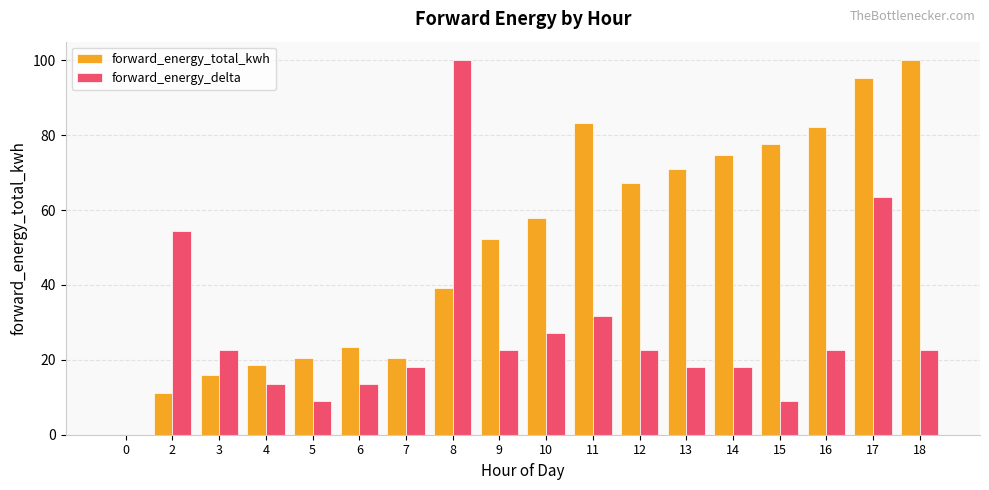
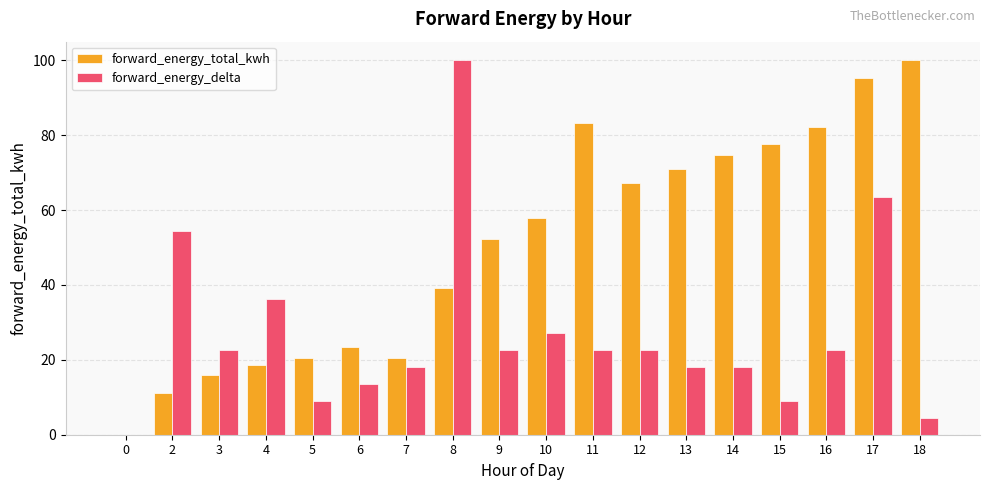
  {
    "forward_energy_total_kwh": {
      "0": 0,
      "2": 11,
      "3": 16,
      "4": 19,
      "5": 21,
      "6": 23,
      "7": 21,
      "8": 39,
      "9": 52,
      "10": 58,
      "11": 83,
      "12": 67,
      "13": 71,
      "14": 75,
      "15": 78,
      "16": 82,
      "17": 95,
      "18": 100
    },
    "forward_energy_delta": {
      "0": 0,
      "2": 55,
      "3": 23,
-     "4": 14,
+     "4": 36,
      "5": 9,
      "6": 14,
      "7": 18,
      "8": 100,
      "9": 23,
      "10": 27,
-     "11": 32,
+     "11": 23,
      "12": 23,
      "13": 18,
      "14": 18,
      "15": 9,
      "16": 23,
      "17": 64,
-     "18": 23
+     "18": 5
    }
  }
